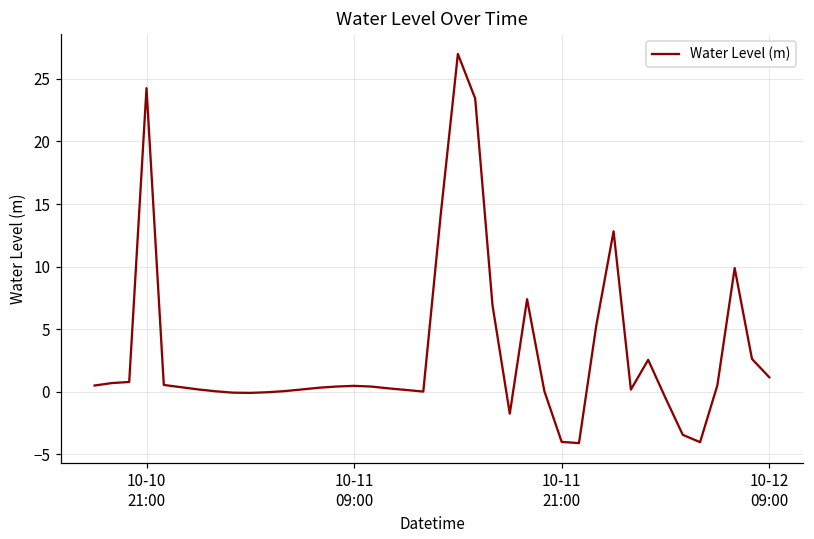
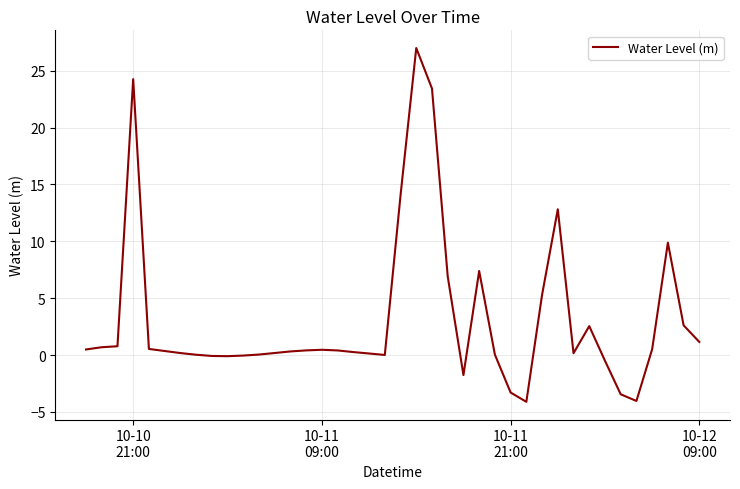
  {
    "10-10 21:00": 24.3,
    "10-11 09:00": 0.5,
-   "10-11 21:00": -4.0,
+   "10-11 21:00": -3.3,
    "10-12 09:00": 1.2
  }
